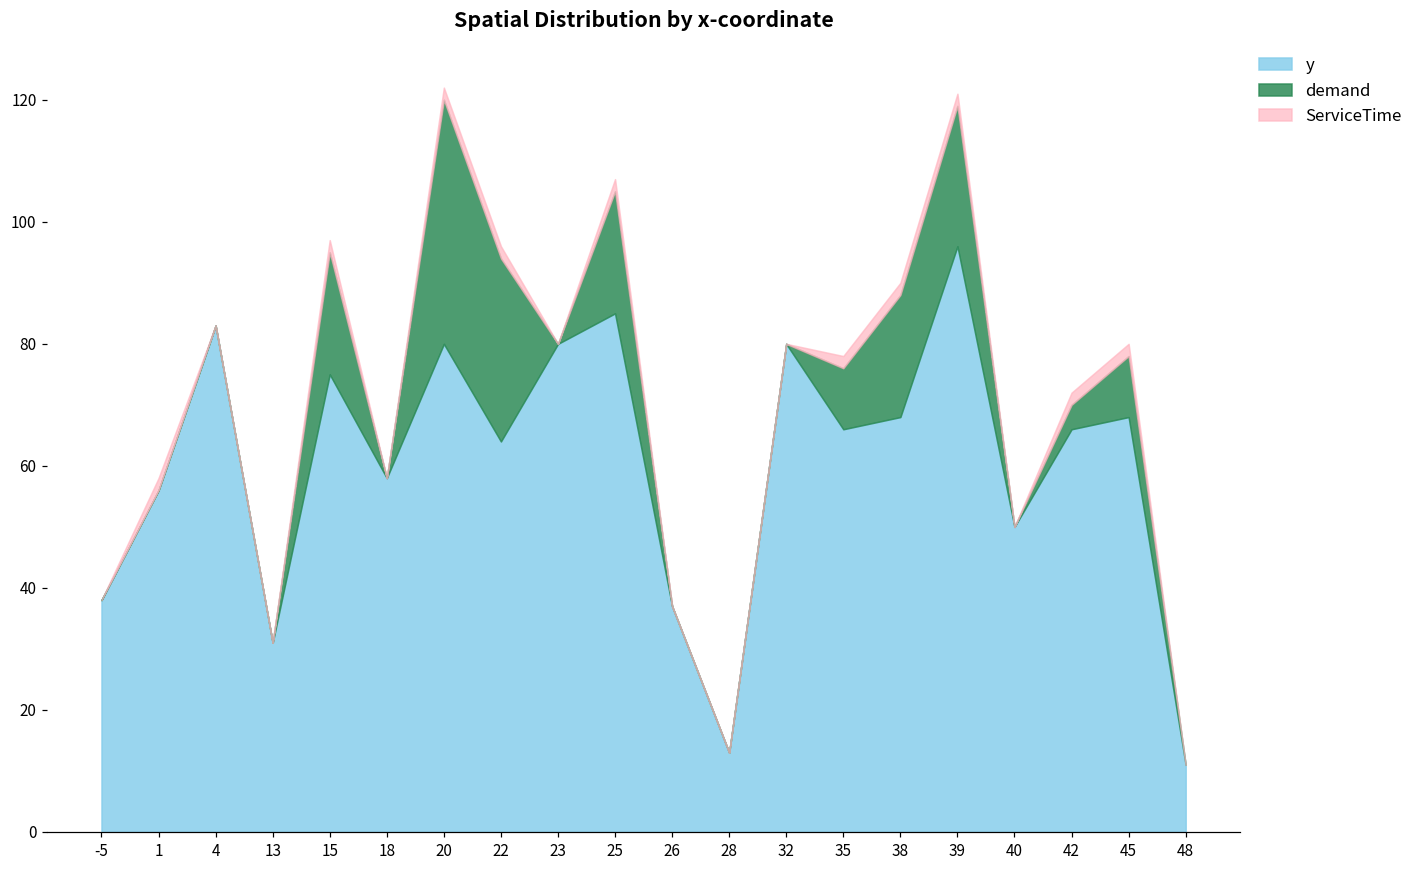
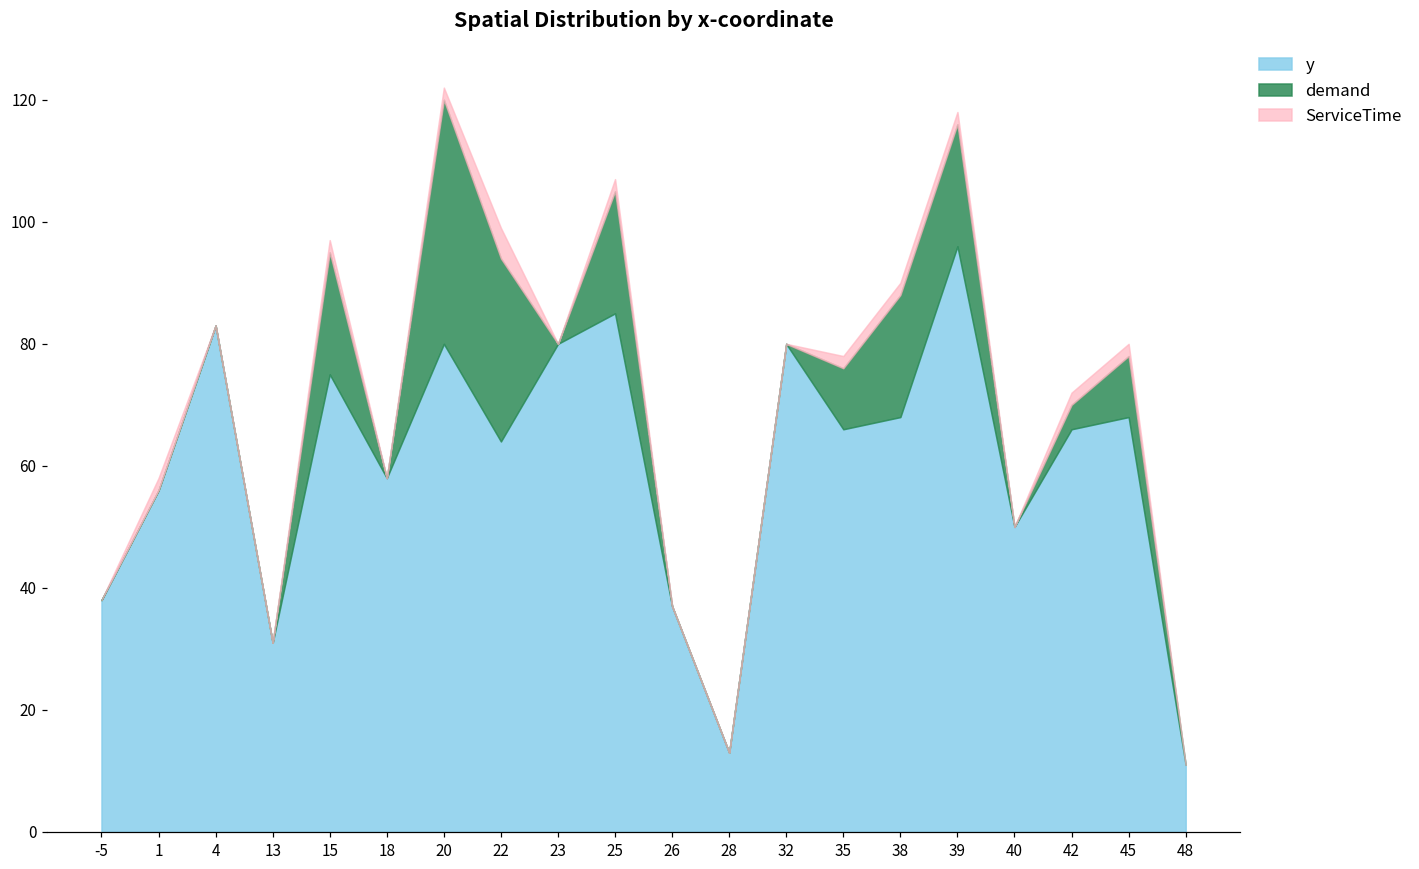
  {
    "y": {
      "15": 75,
      "20": 80,
      "22": 64,
      "25": 85,
      "35": 66,
      "38": 68,
      "39": 96,
      "42": 66,
      "45": 68
    },
    "demand": {
      "15": 20,
      "20": 40,
      "22": 30,
      "25": 20,
      "35": 10,
      "38": 20,
-     "39": 23,
+     "39": 20,
      "42": 4,
      "45": 10
    },
    "ServiceTime": {
      "1": 2,
      "15": 2,
      "20": 2,
-     "22": 2,
+     "22": 5,
      "25": 2,
      "35": 2,
      "38": 2,
      "39": 2,
      "42": 2,
      "45": 2
    }
  }
